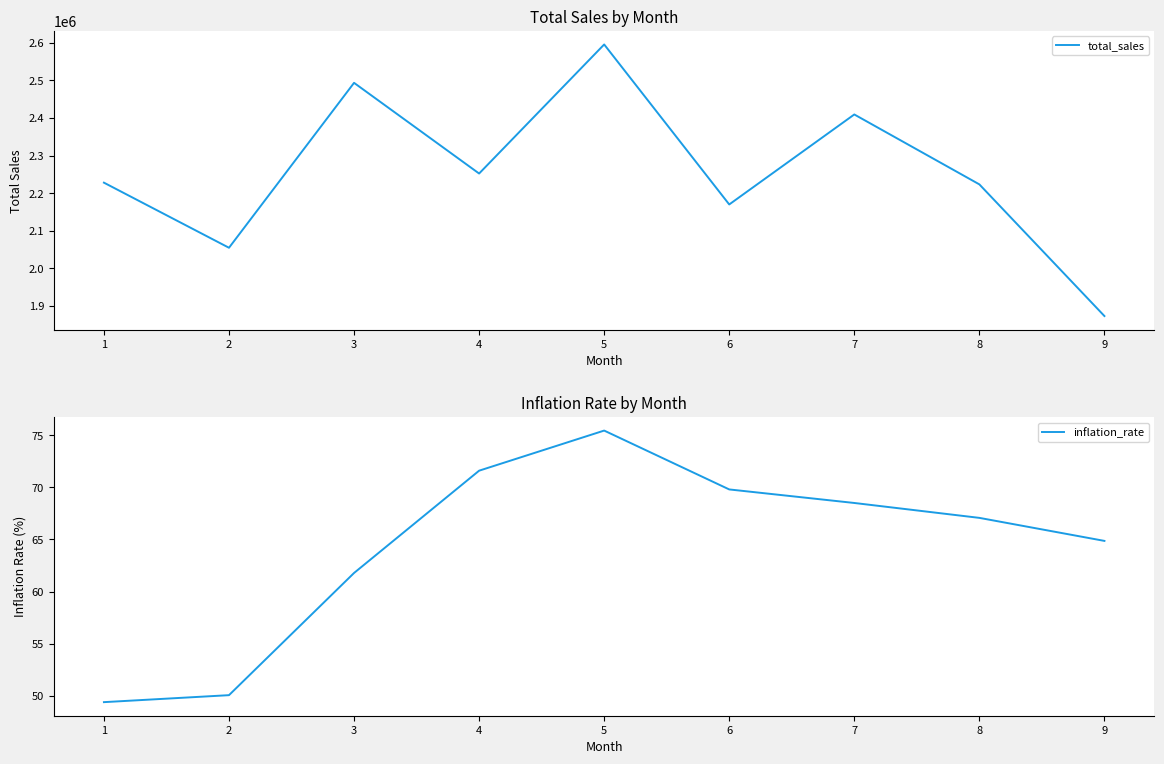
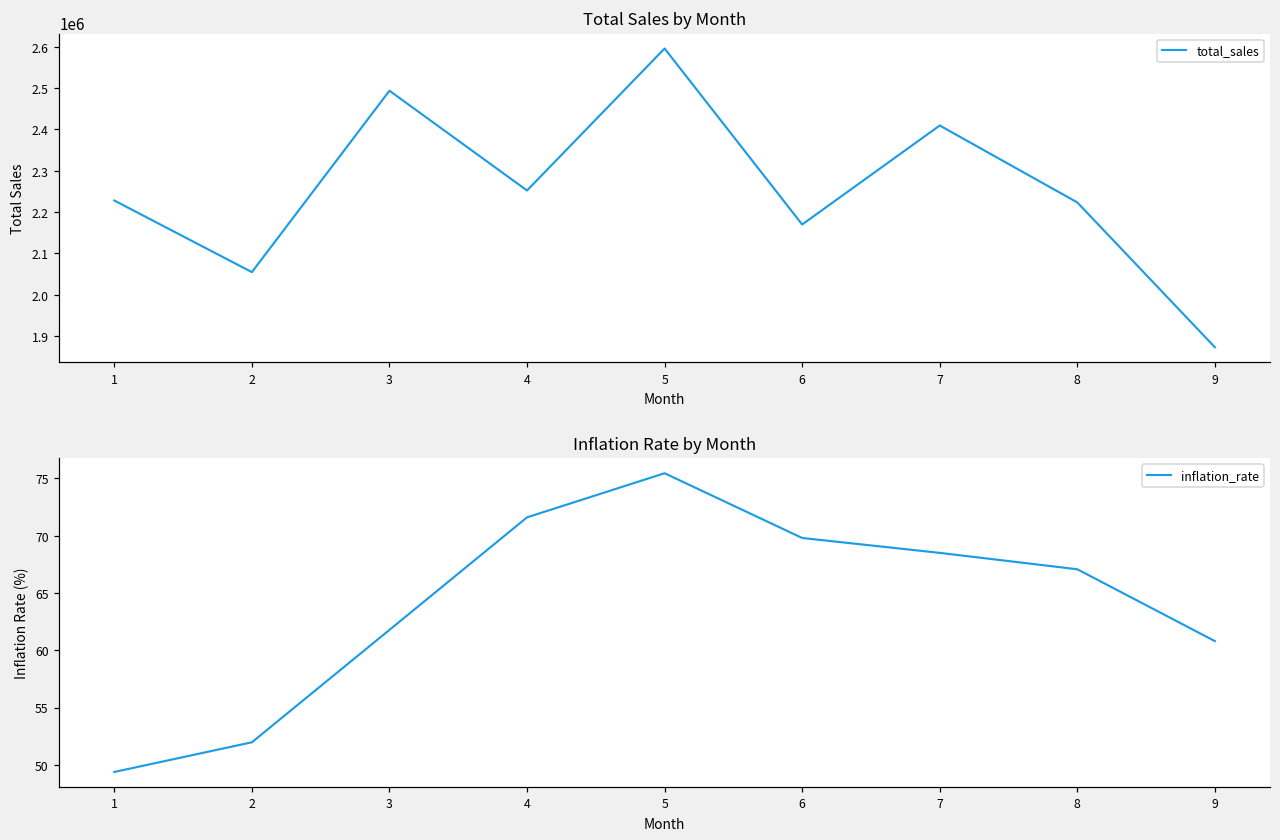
  {
    "Total Sales by Month": {
      "1": 2230000,
      "2": 2050000,
      "3": 2490000,
      "4": 2250000,
      "5": 2600000,
      "6": 2170000,
      "7": 2410000,
      "8": 2220000,
      "9": 1870000
    },
    "Inflation Rate by Month": {
      "1": 49.4,
-     "2": 50.1,
+     "2": 52.0,
      "3": 61.8,
      "4": 71.6,
      "5": 75.5,
      "6": 69.8,
      "7": 68.5,
      "8": 67.1,
-     "9": 64.9
+     "9": 60.8
    }
  }
